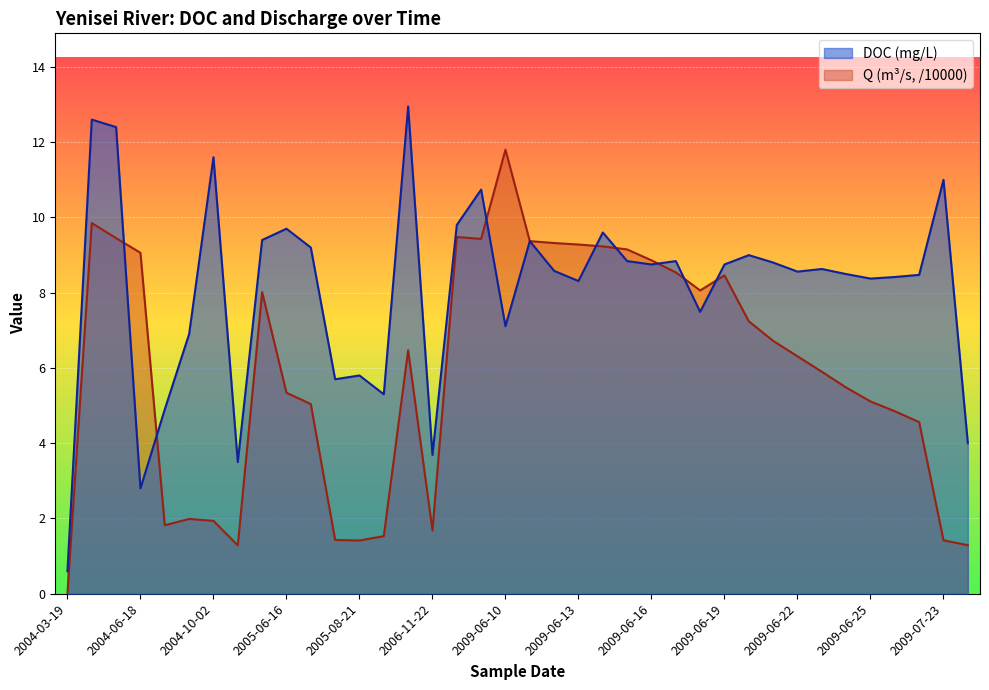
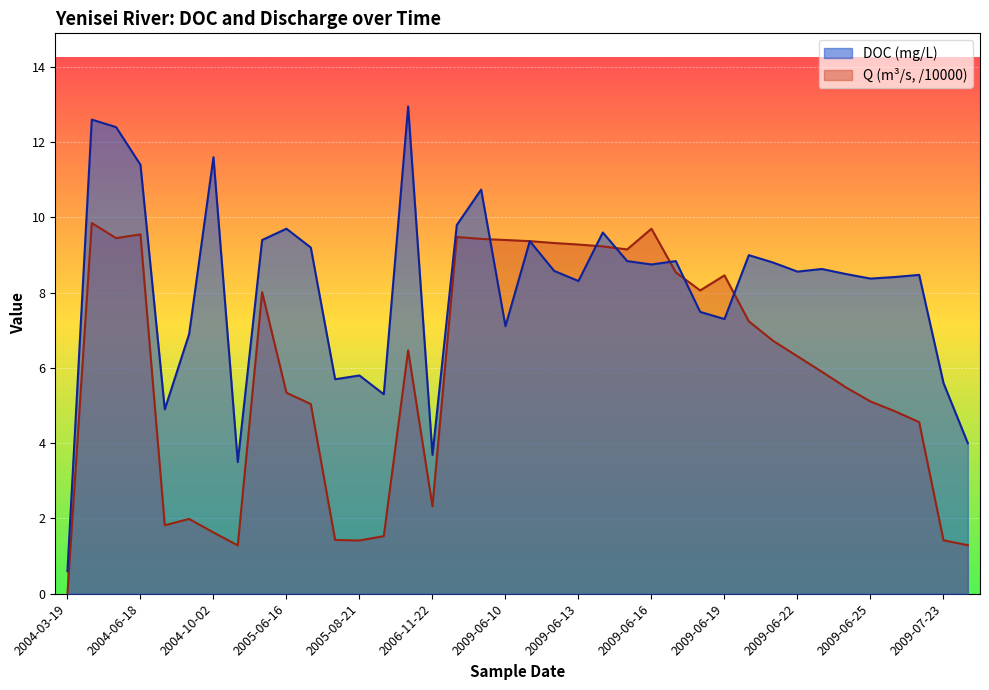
  {
    "DOC (mg/L)": {
      "2004-03-19": 0.6,
-     "2004-06-18": 2.8,
+     "2004-06-18": 11.4,
      "2004-10-02": 11.6,
      "2005-06-16": 9.7,
      "2005-08-21": 5.8,
      "2006-11-22": 3.7,
      "2009-06-10": 7.1,
      "2009-06-13": 8.3,
      "2009-06-16": 8.8,
-     "2009-06-19": 8.8,
+     "2009-06-19": 7.3,
      "2009-06-22": 8.6,
      "2009-06-25": 8.4,
-     "2009-07-23": 11.0
+     "2009-07-23": 5.6
    },
    "Q (m³/s, /10000)": {
      "2004-03-19": 0.0,
-     "2004-06-18": 9.1,
-     "2004-10-02": 1.9,
+     "2004-06-18": 9.6,
+     "2004-10-02": 1.6,
      "2005-06-16": 5.3,
      "2005-08-21": 1.4,
-     "2006-11-22": 1.7,
-     "2009-06-10": 11.8,
+     "2006-11-22": 2.3,
+     "2009-06-10": 9.4,
      "2009-06-13": 9.3,
-     "2009-06-16": 8.9,
+     "2009-06-16": 9.7,
      "2009-06-19": 8.5,
      "2009-06-22": 6.3,
      "2009-06-25": 5.1,
      "2009-07-23": 1.4
    }
  }
